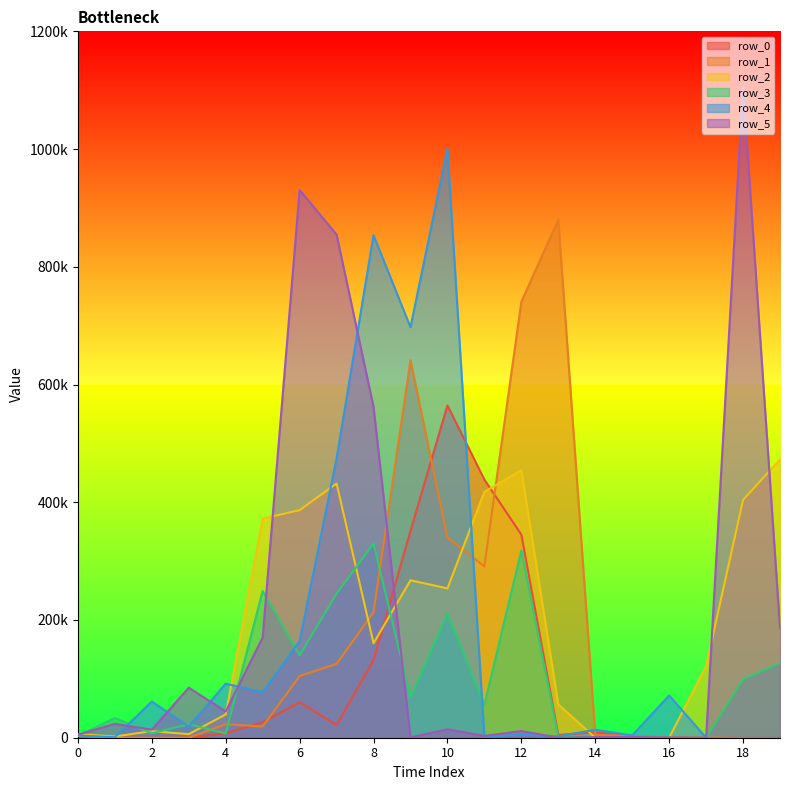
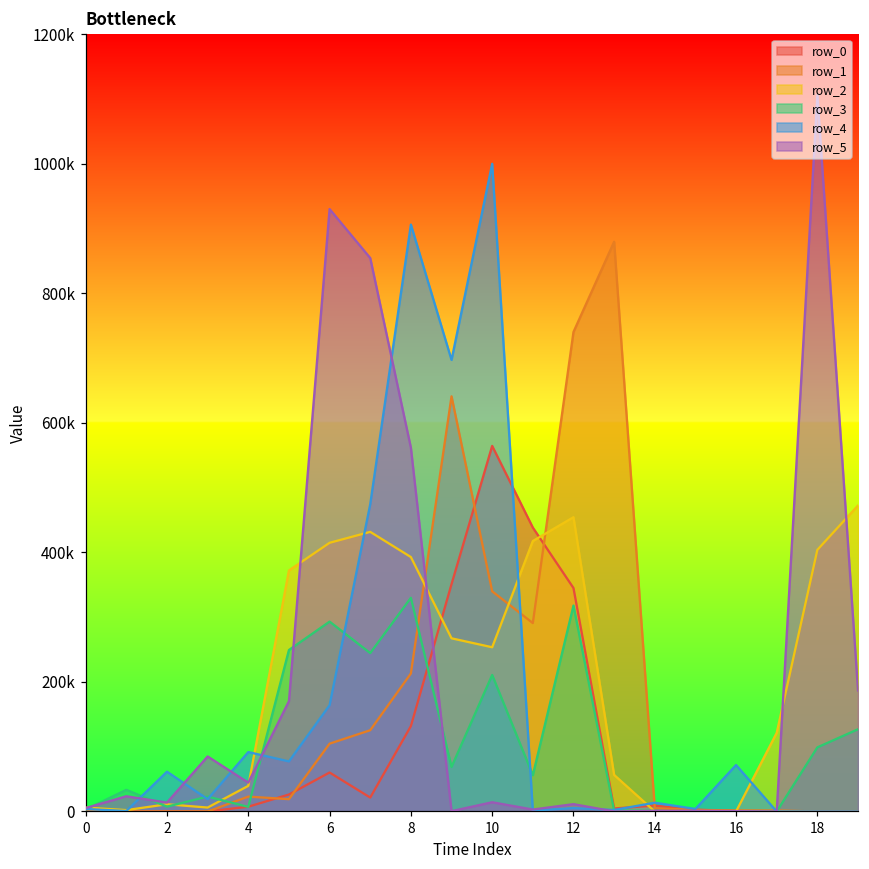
  {
    "row_2": {
      "4": 40000,
-     "6": 390000,
-     "8": 160000,
+     "6": 410000,
+     "8": 390000,
      "10": 250000,
      "12": 450000,
      "18": 400000
    },
    "row_3": {
-     "6": 140000,
+     "6": 290000,
      "8": 330000,
      "10": 210000,
      "12": 320000,
      "18": 100000
    },
    "row_4": {
      "2": 60000,
      "4": 90000,
      "6": 160000,
-     "8": 850000,
+     "8": 910000,
      "10": 1000000,
      "12": 10000,
      "14": 10000,
      "16": 70000
    },
    "row_5": {
      "4": 40000,
      "6": 930000,
      "8": 560000,
      "10": 10000,
      "12": 10000
    }
  }
